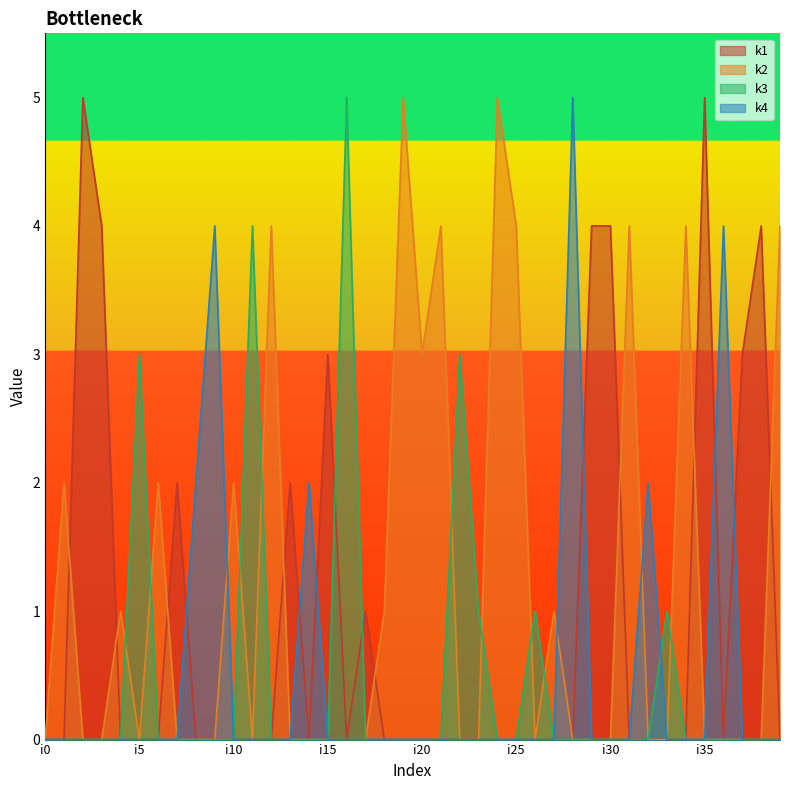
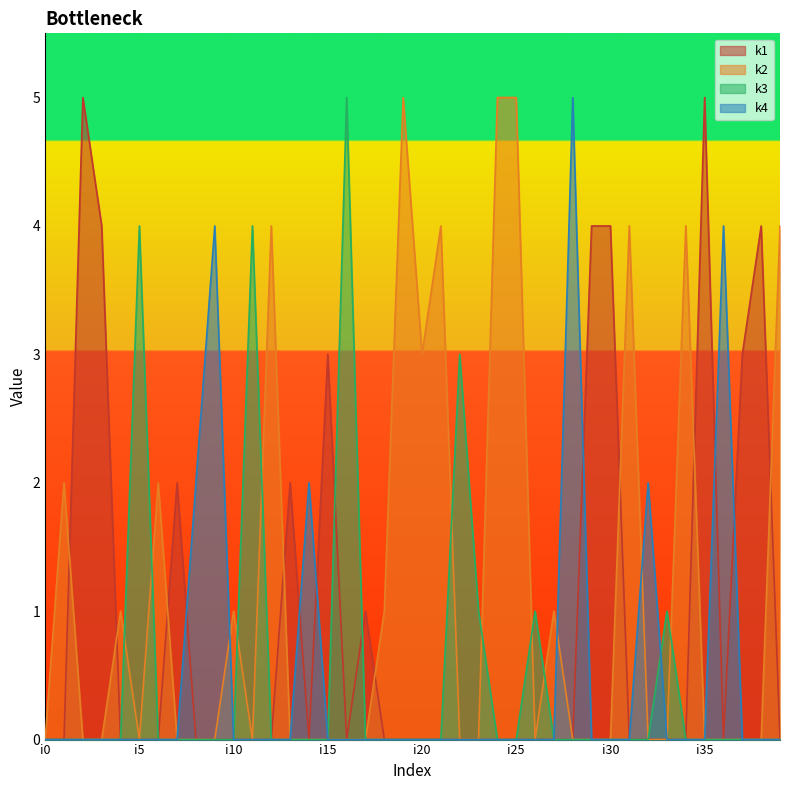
  {
    "k1": {
      "i15": 3,
      "i30": 4,
      "i35": 5
    },
    "k2": {
-     "i10": 2,
+     "i10": 1,
      "i20": 3,
-     "i25": 4
+     "i25": 5
    },
    "k3": {
-     "i5": 3
+     "i5": 4
    }
  }
